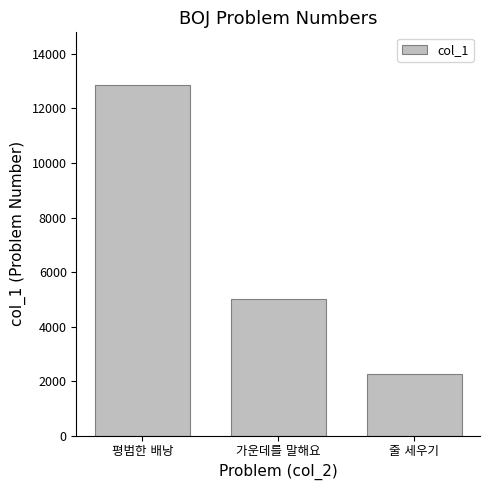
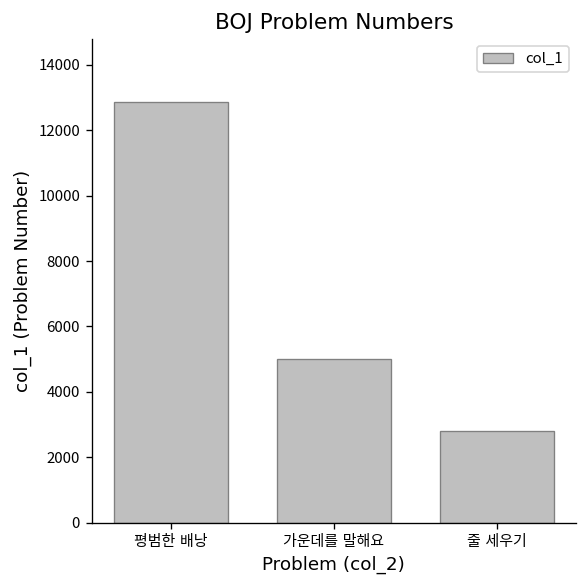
  {
    "평범한 배낭": 12900,
    "가운데를 말해요": 5000,
-   "줄 세우기": 2300
+   "줄 세우기": 2800
  }
